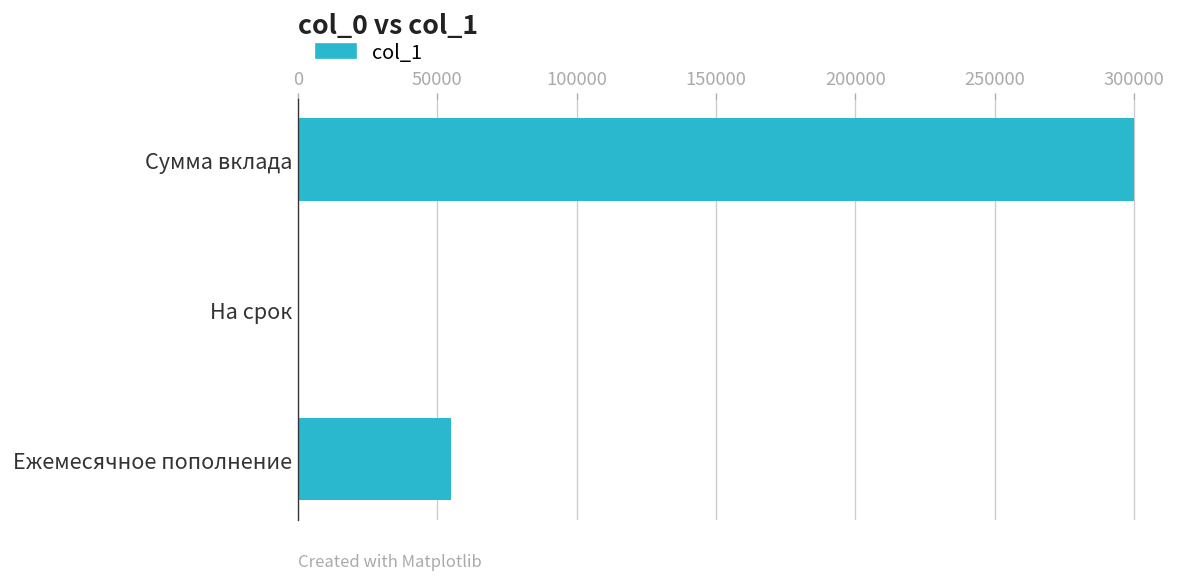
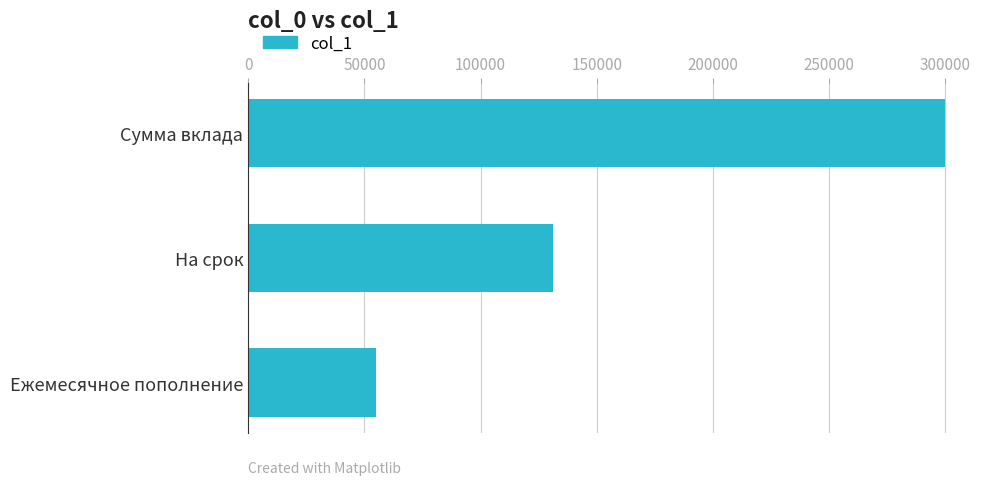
  {
    "Сумма вклада": 300000,
-   "На срок": 0,
+   "На срок": 131000,
    "Ежемесячное пополнение": 55000
  }
